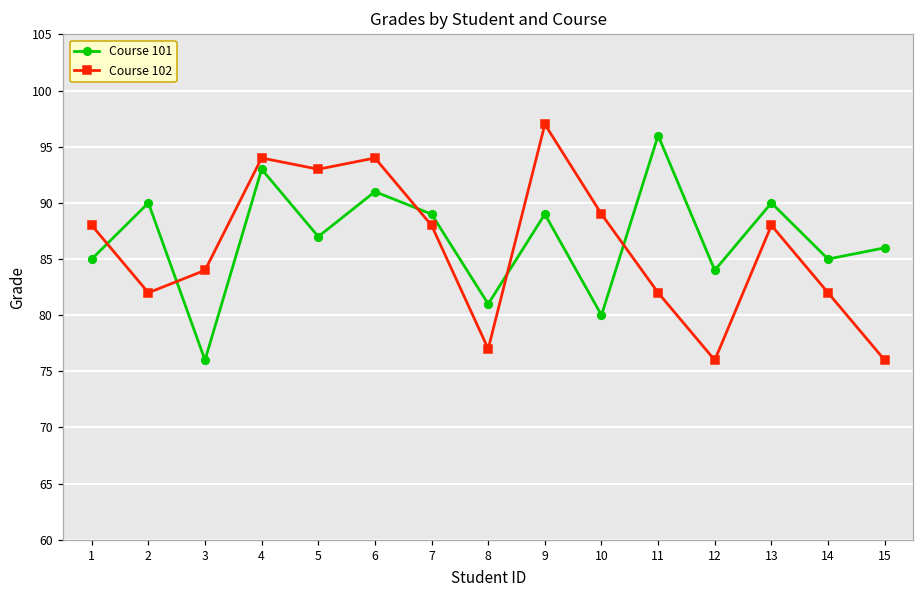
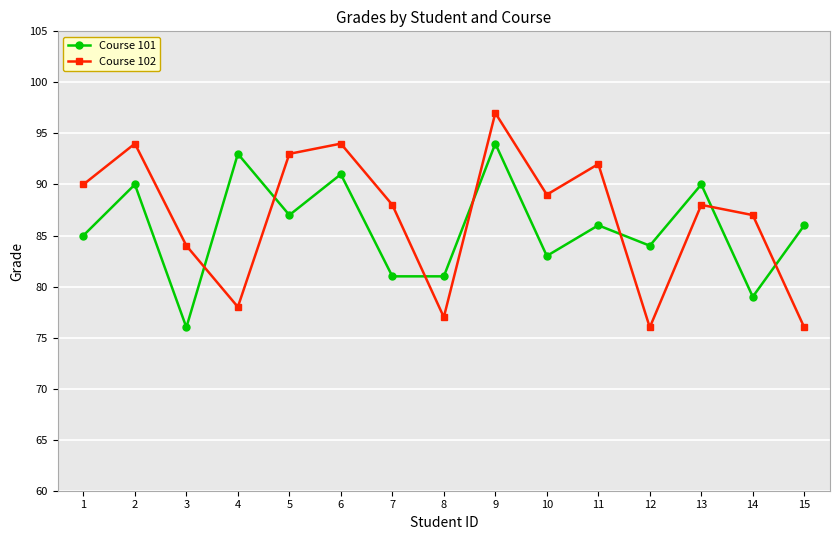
  {
    "Course 101": {
      "1": 85,
      "2": 90,
      "3": 76,
      "4": 93,
      "5": 87,
      "6": 91,
-     "7": 89,
+     "7": 81,
      "8": 81,
-     "9": 89,
-     "10": 80,
-     "11": 96,
+     "9": 94,
+     "10": 83,
+     "11": 86,
      "12": 84,
      "13": 90,
-     "14": 85,
+     "14": 79,
      "15": 86
    },
    "Course 102": {
-     "1": 88,
-     "2": 82,
+     "1": 90,
+     "2": 94,
      "3": 84,
-     "4": 94,
+     "4": 78,
      "5": 93,
      "6": 94,
      "7": 88,
      "8": 77,
      "9": 97,
      "10": 89,
-     "11": 82,
+     "11": 92,
      "12": 76,
      "13": 88,
-     "14": 82,
+     "14": 87,
      "15": 76
    }
  }
